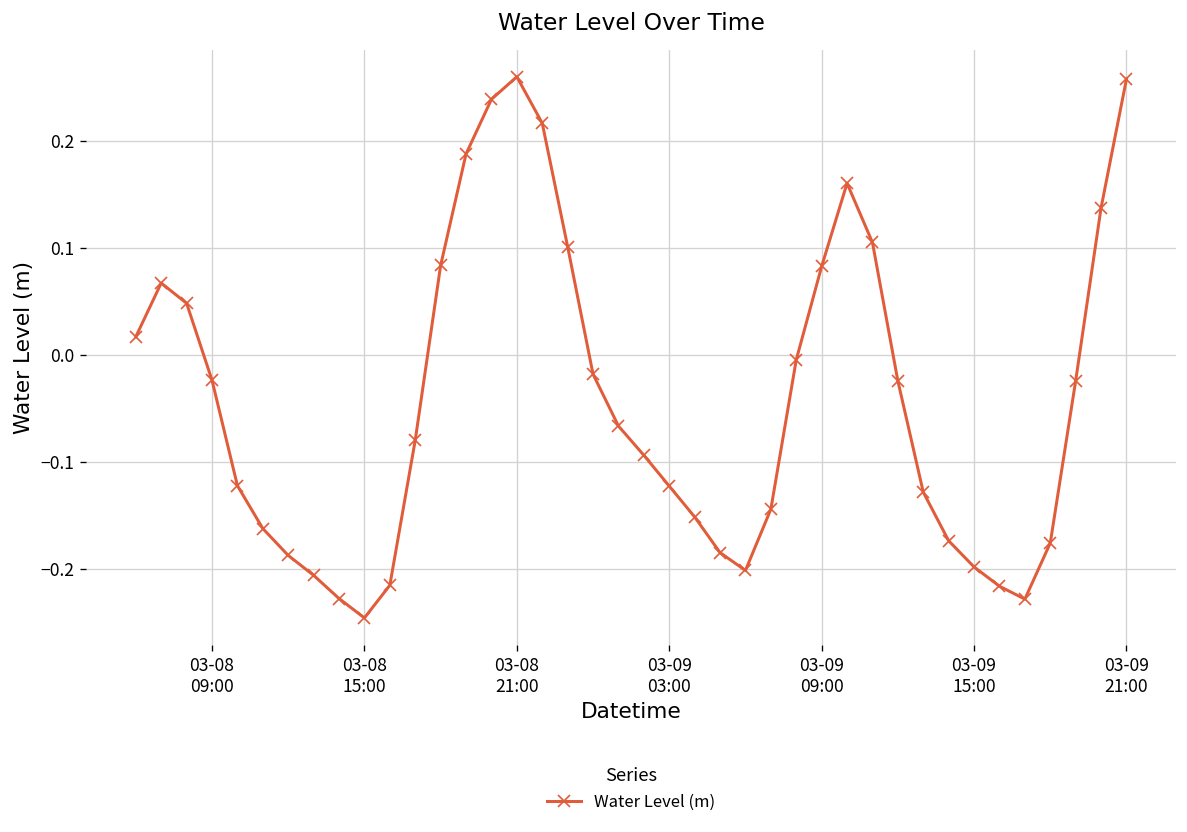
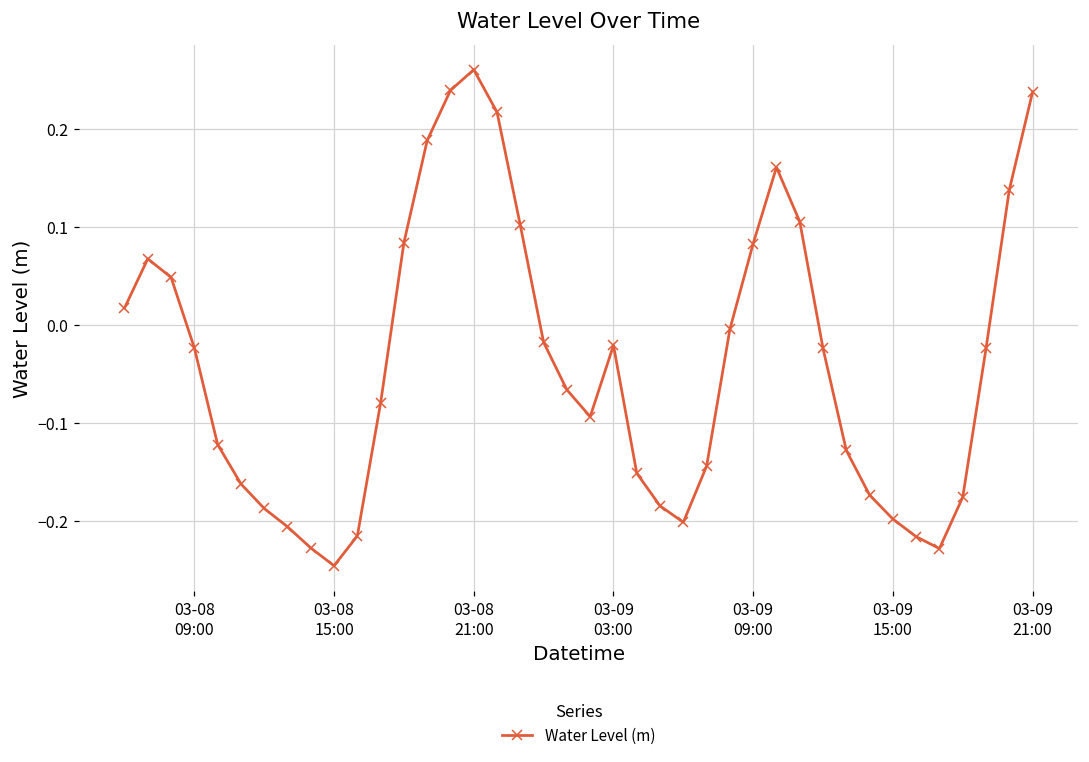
  {
    "03-08 09:00": -0.02,
    "03-08 15:00": -0.25,
    "03-08 21:00": 0.26,
-   "03-09 03:00": -0.12,
+   "03-09 03:00": -0.02,
    "03-09 09:00": 0.08,
    "03-09 15:00": -0.20,
-   "03-09 21:00": 0.26
+   "03-09 21:00": 0.24
  }
